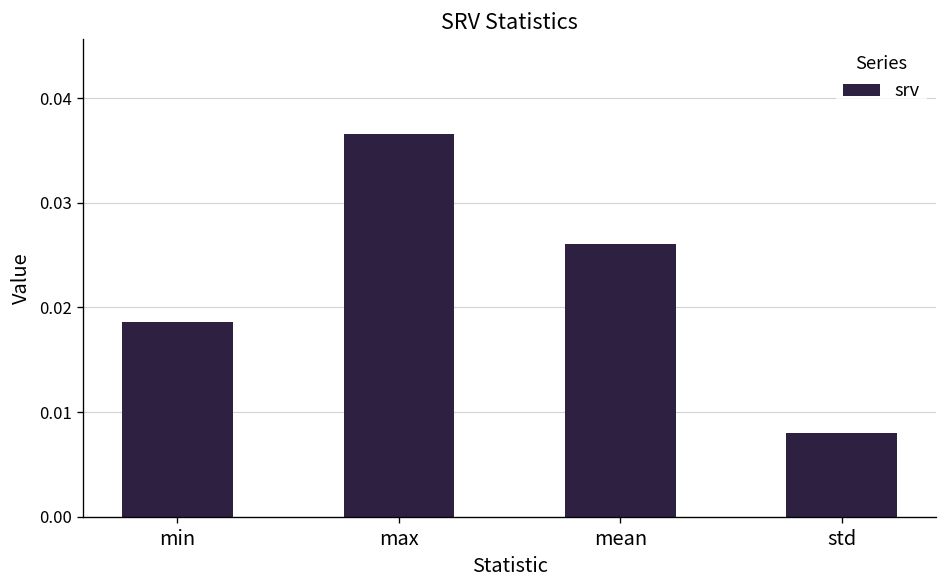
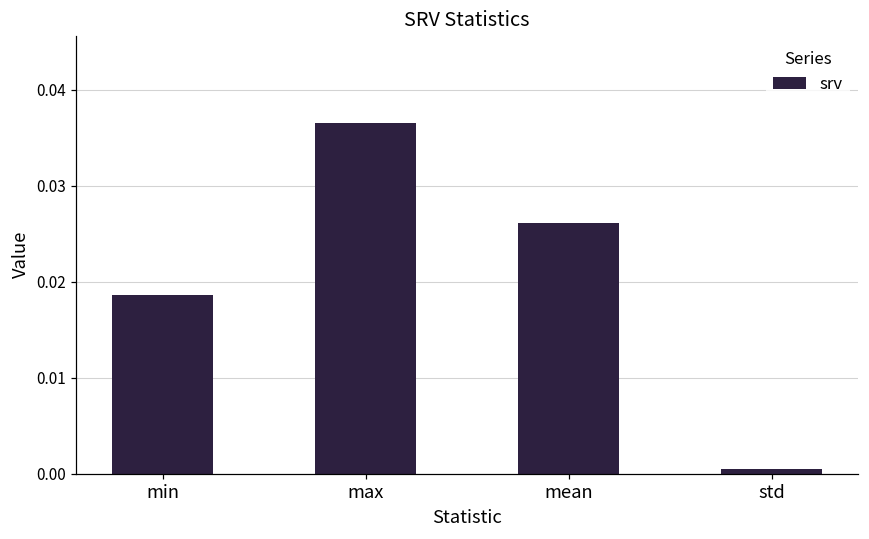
  {
    "min": 0.019,
    "max": 0.037,
    "mean": 0.026,
-   "std": 0.008
+   "std": 0.000
  }
